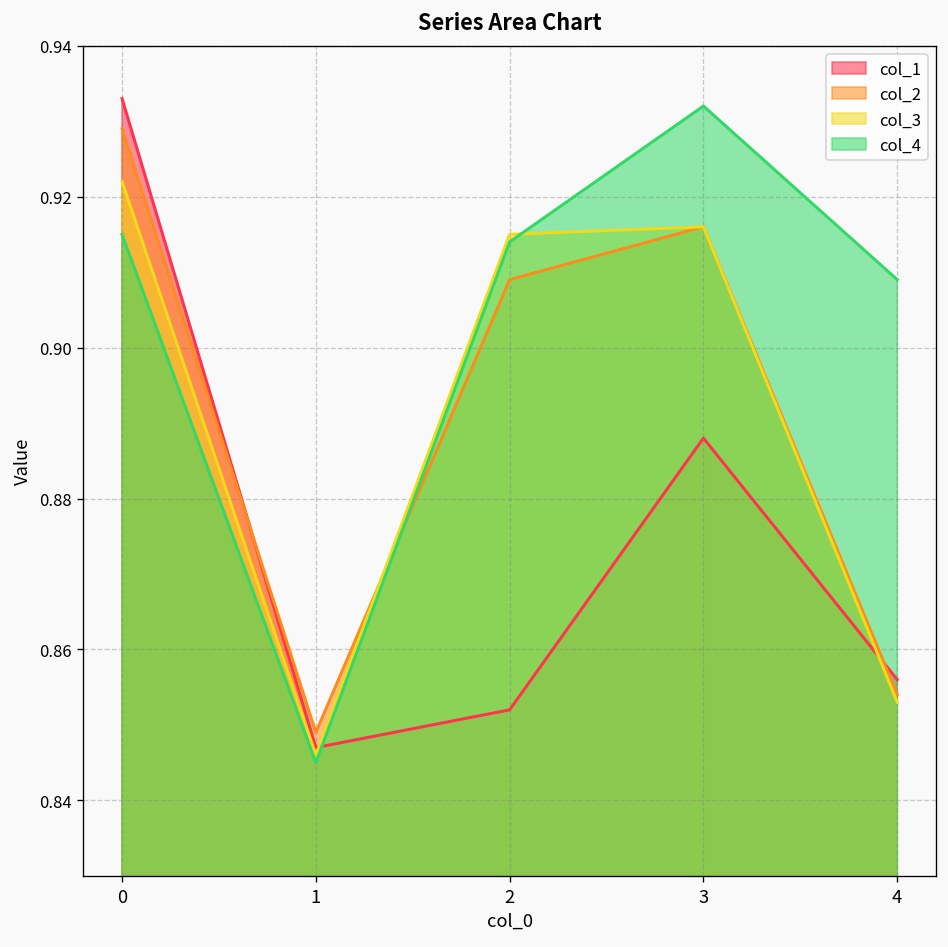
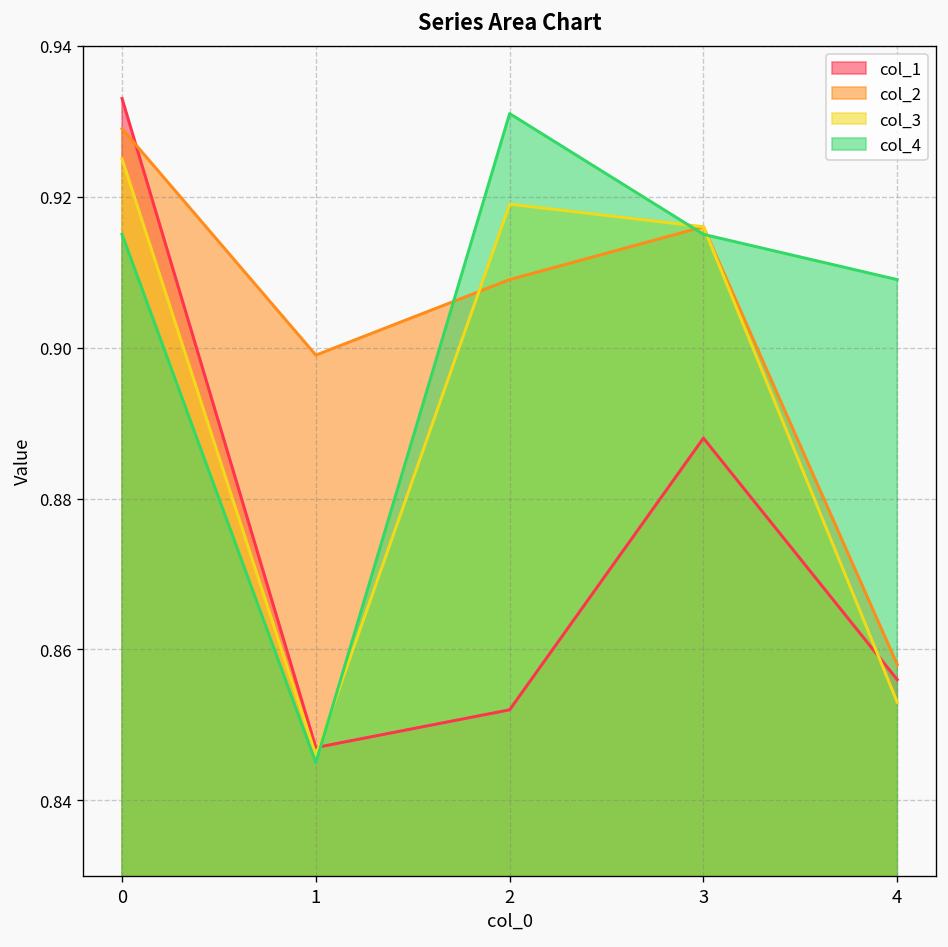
  {
    "col_1": {
      "0": 0.933,
      "1": 0.847,
      "2": 0.852,
      "3": 0.888,
      "4": 0.856
    },
    "col_2": {
      "0": 0.929,
-     "1": 0.849,
+     "1": 0.899,
      "2": 0.909,
-     "4": 0.854
+     "4": 0.858
    },
    "col_3": {
-     "0": 0.922,
+     "0": 0.925,
      "1": 0.846,
-     "2": 0.915,
+     "2": 0.919,
      "4": 0.853
    },
    "col_4": {
      "0": 0.915,
      "1": 0.845,
-     "2": 0.914,
-     "3": 0.932,
+     "2": 0.931,
+     "3": 0.915,
      "4": 0.909
    }
  }
